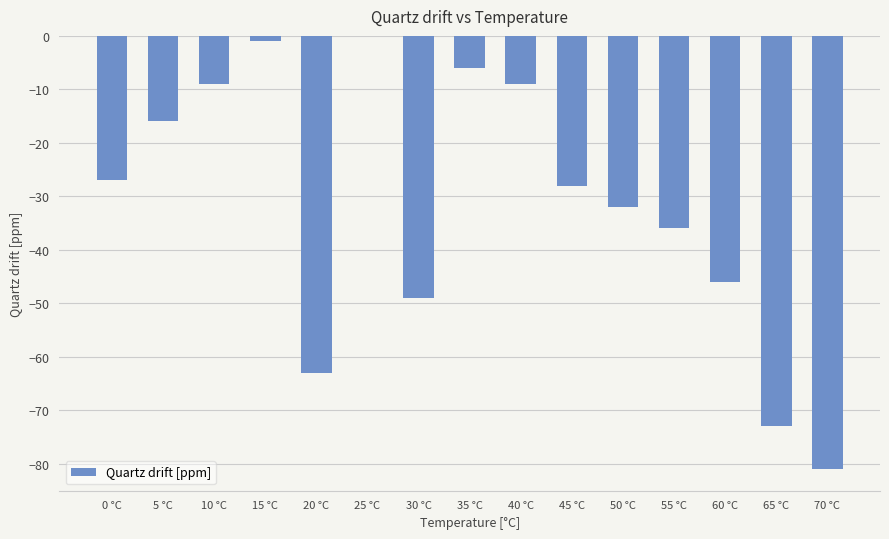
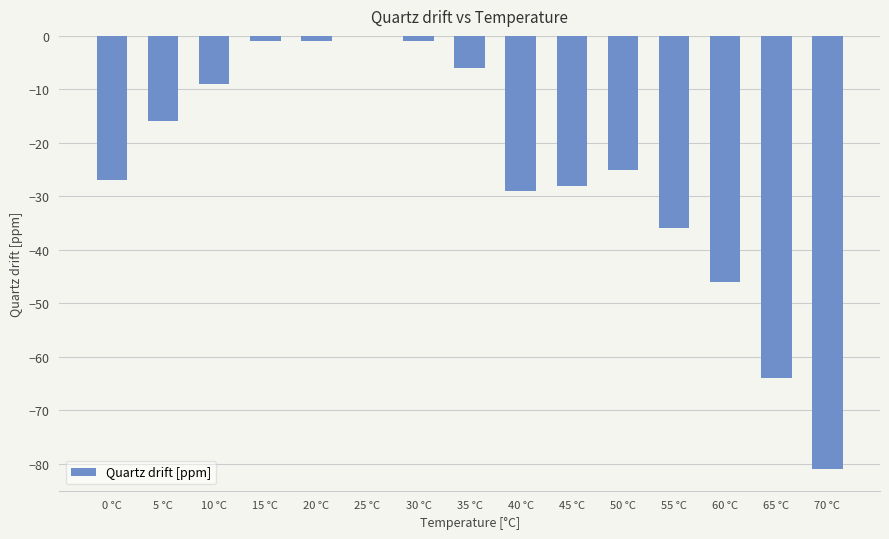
  {
    "0 °C": -27,
    "5 °C": -16,
    "10 °C": -9,
    "15 °C": -1,
-   "20 °C": -63,
+   "20 °C": -1,
    "25 °C": 0,
-   "30 °C": -49,
+   "30 °C": -1,
    "35 °C": -6,
-   "40 °C": -9,
+   "40 °C": -29,
    "45 °C": -28,
-   "50 °C": -32,
+   "50 °C": -25,
    "55 °C": -36,
    "60 °C": -46,
-   "65 °C": -73,
+   "65 °C": -64,
    "70 °C": -81
  }
